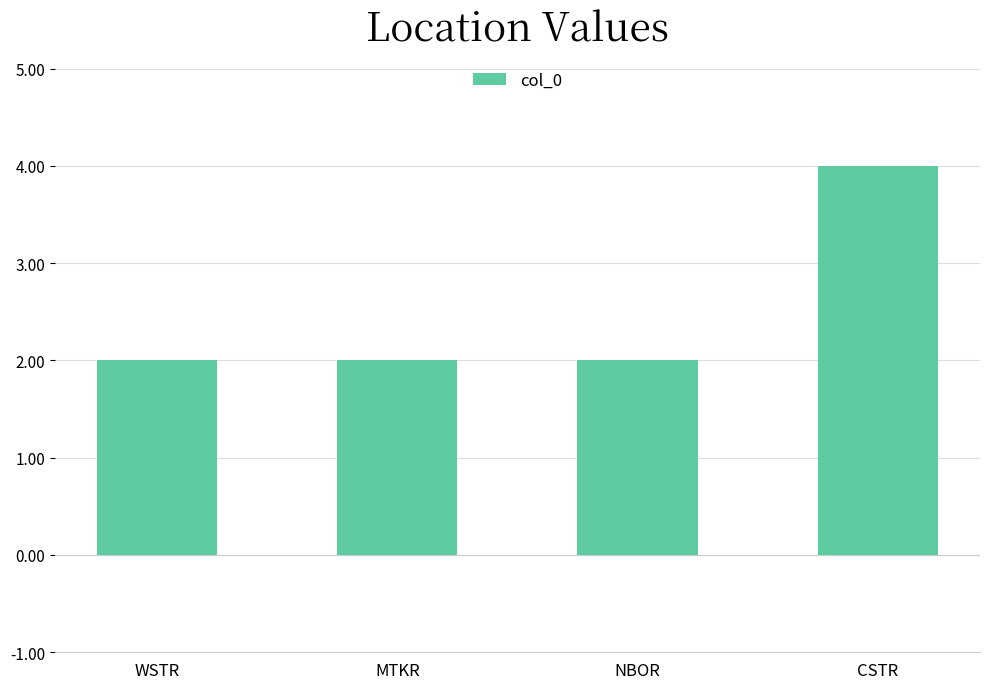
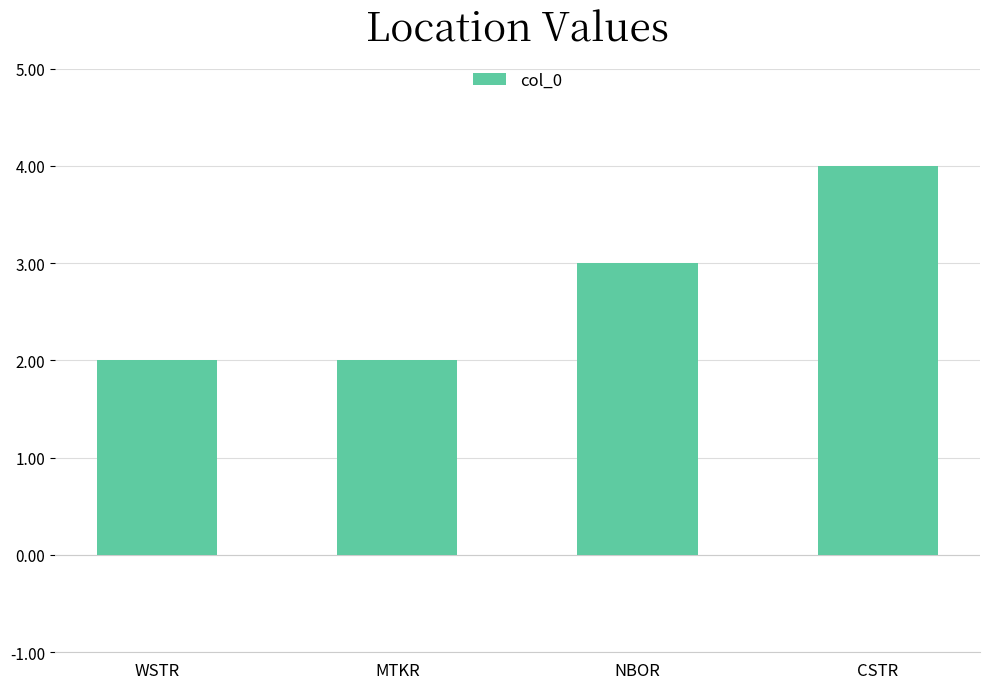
  {
    "WSTR": 2,
    "MTKR": 2,
-   "NBOR": 2,
+   "NBOR": 3,
    "CSTR": 4
  }
